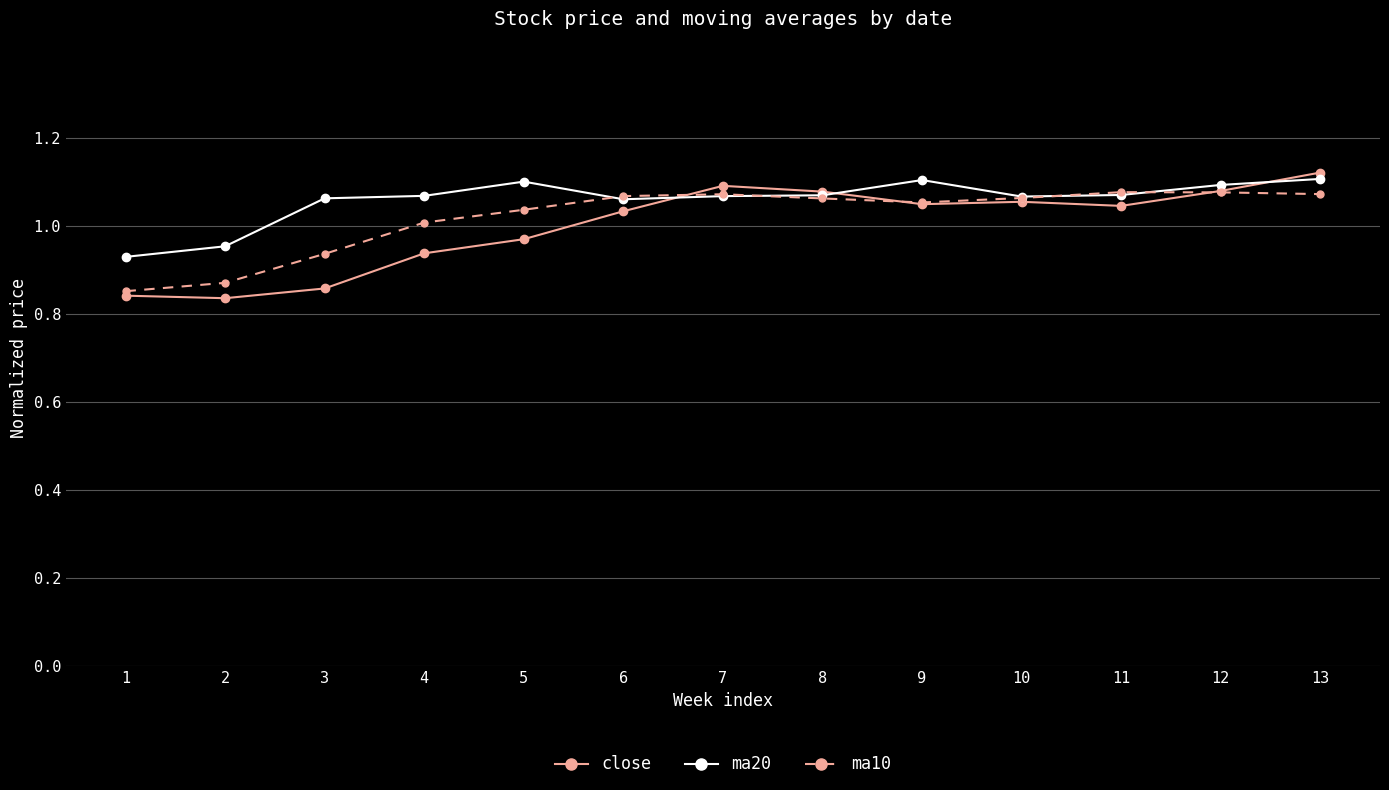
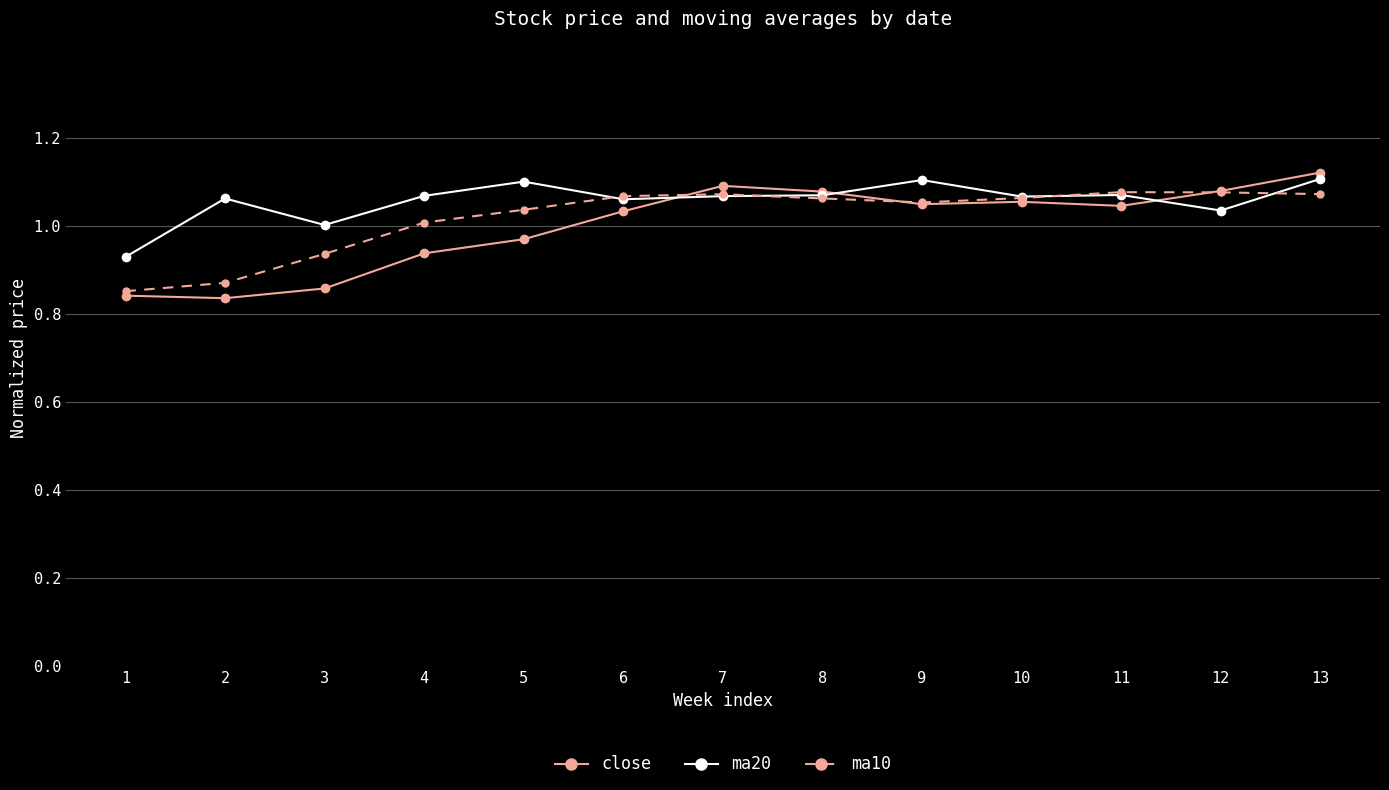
  {
    "ma20": {
      "1": 0.93,
-     "2": 0.95,
-     "3": 1.06,
+     "2": 1.06,
+     "3": 1.00,
      "4": 1.07,
      "5": 1.10,
      "6": 1.06,
      "8": 1.07,
      "9": 1.10,
      "11": 1.07,
-     "12": 1.09,
+     "12": 1.04,
      "13": 1.11
    }
  }
